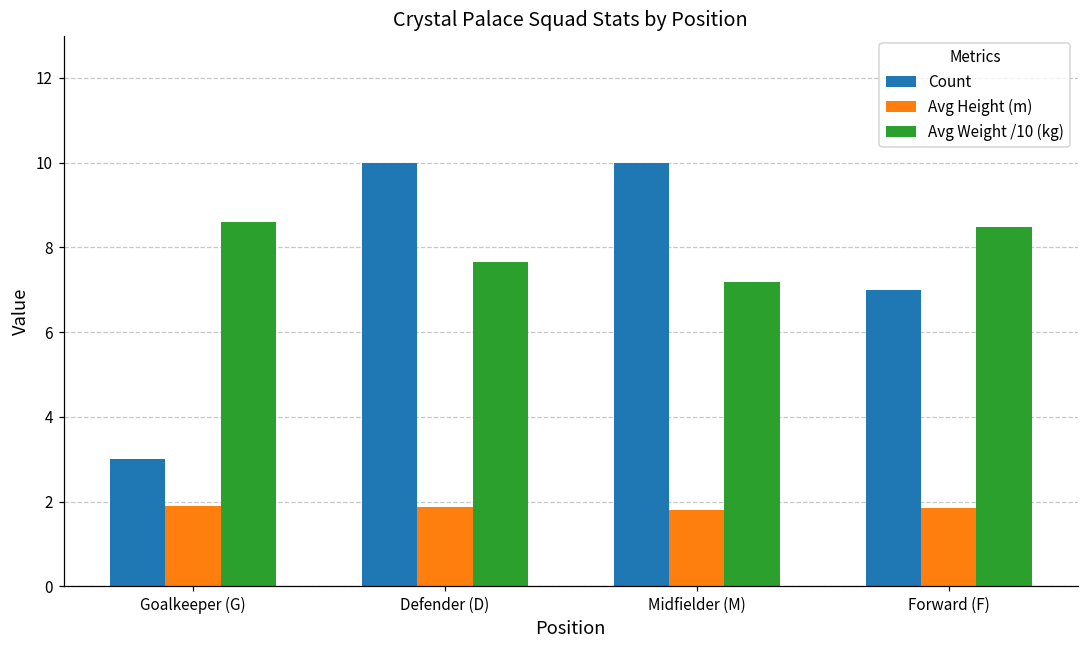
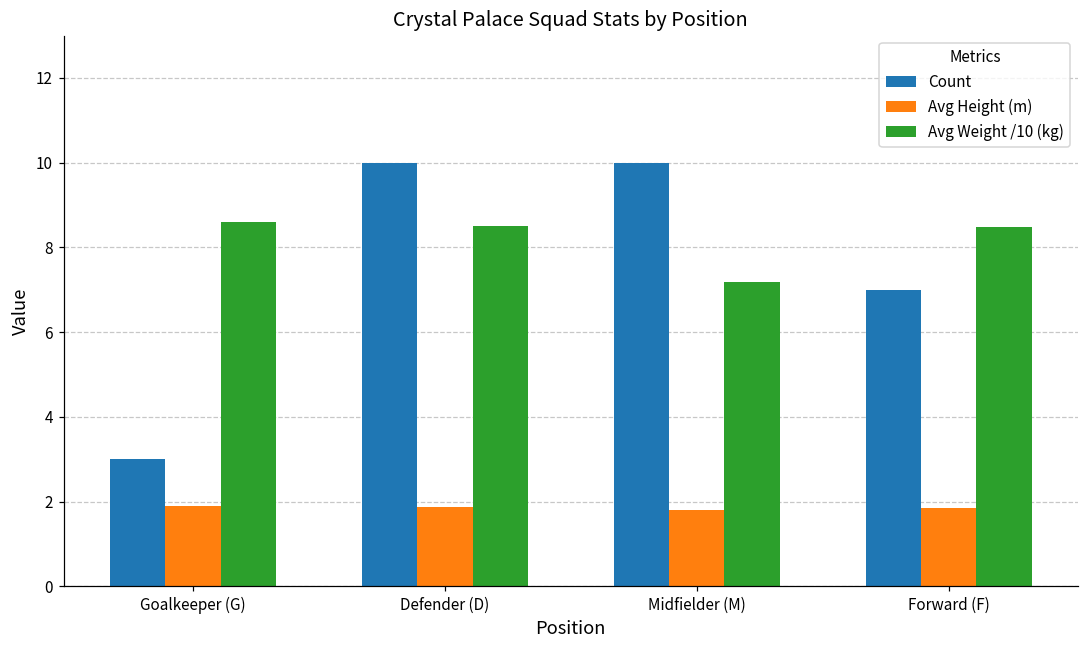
  {
    "Count": {
      "Goalkeeper (G)": 3.0,
      "Defender (D)": 10.0,
      "Midfielder (M)": 10.0,
      "Forward (F)": 7.0
    },
    "Avg Height (m)": {
      "Goalkeeper (G)": 1.9,
      "Defender (D)": 1.9,
      "Midfielder (M)": 1.8,
      "Forward (F)": 1.8
    },
    "Avg Weight /10 (kg)": {
      "Goalkeeper (G)": 8.6,
-     "Defender (D)": 7.7,
+     "Defender (D)": 8.5,
      "Midfielder (M)": 7.2,
      "Forward (F)": 8.5
    }
  }
